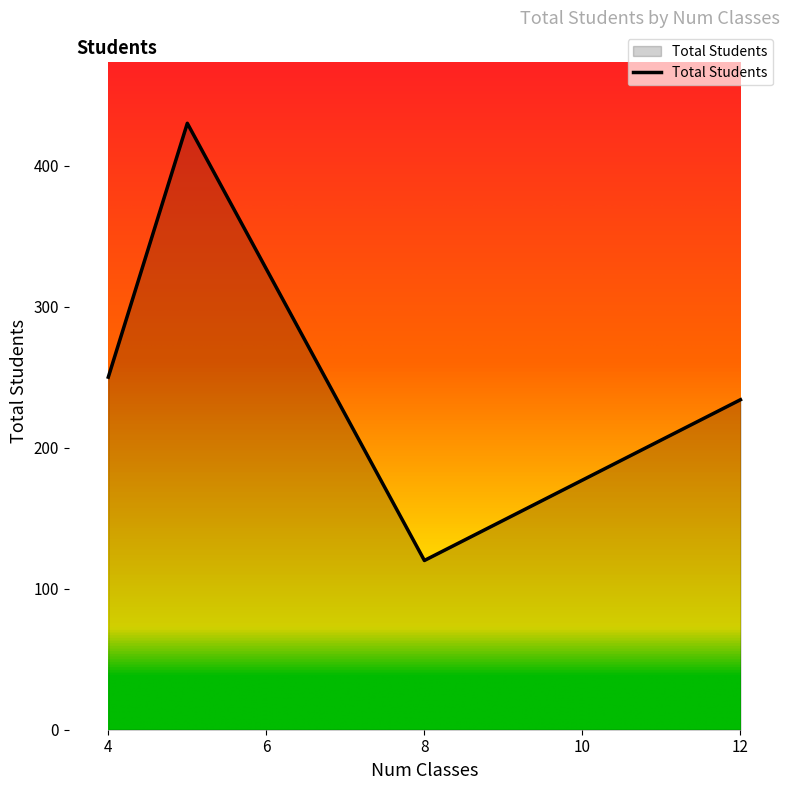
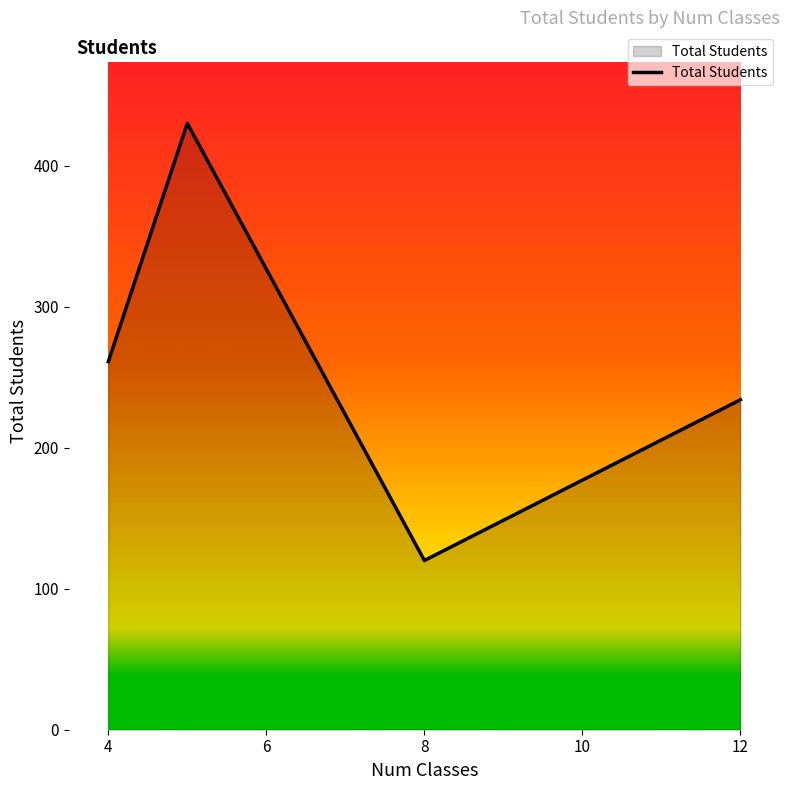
  {
-   "4": 250,
+   "4": 261,
    "8": 120,
    "12": 234
  }
